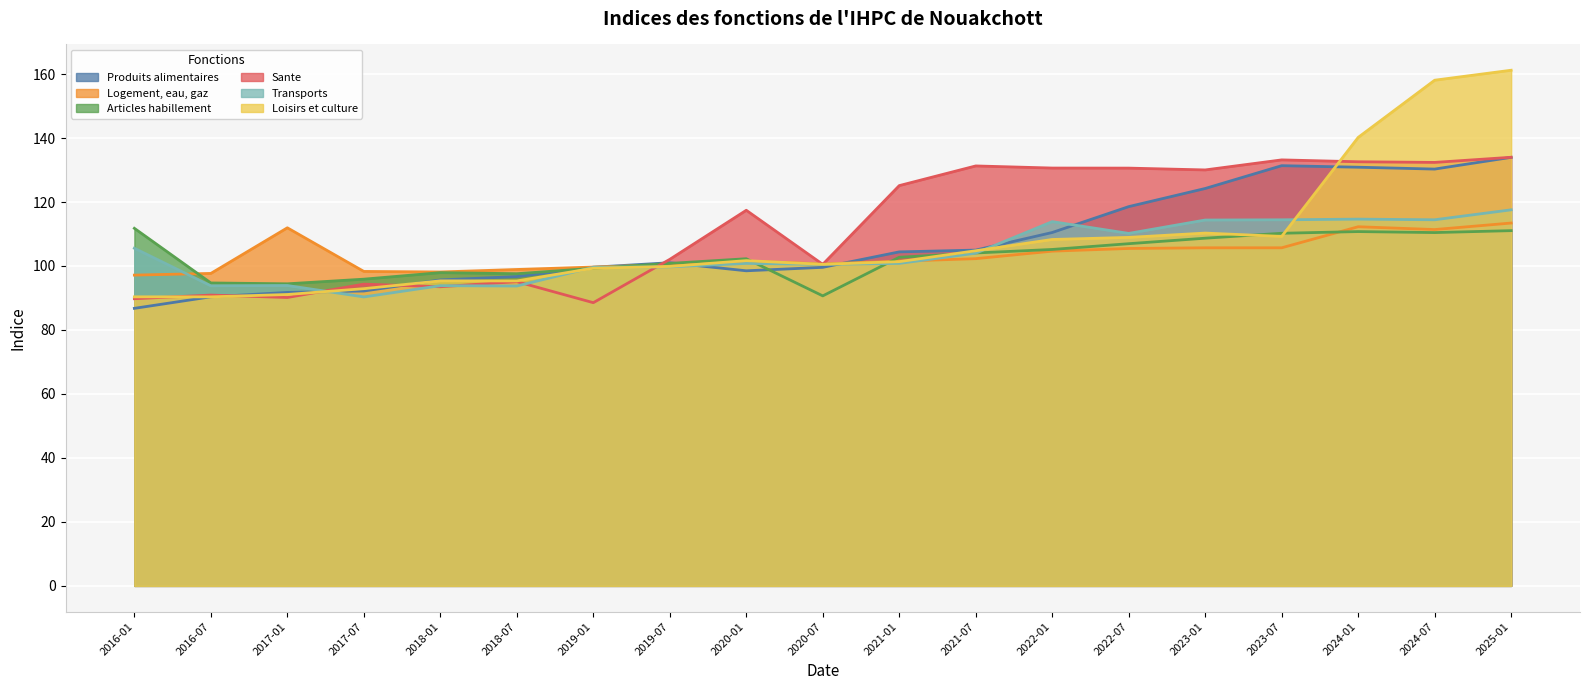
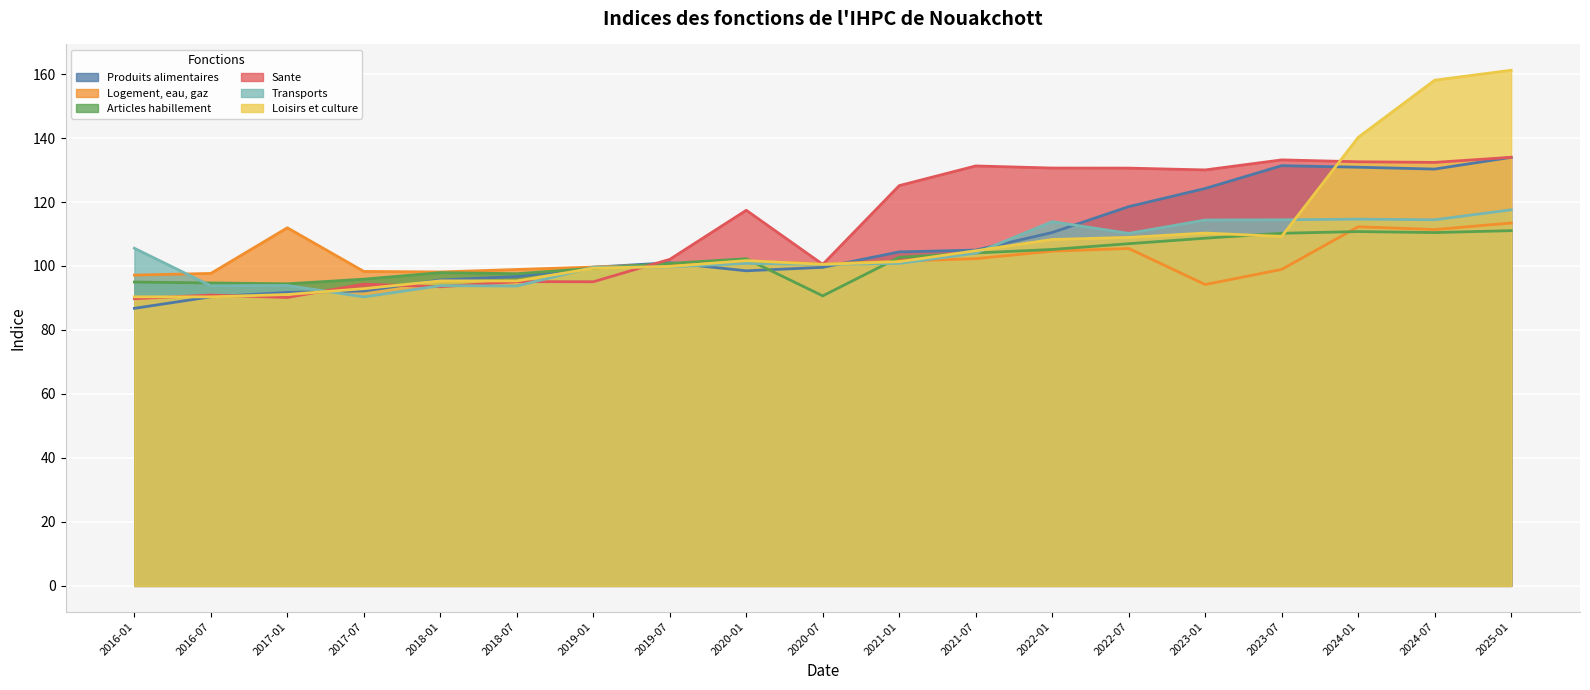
  {
    "Produits alimentaires": {
      "2016-01": 87,
      "2018-07": 97,
      "2020-01": 99,
      "2020-07": 100,
      "2021-01": 104,
      "2022-01": 110,
      "2022-07": 119,
      "2023-01": 124,
      "2023-07": 131,
      "2024-01": 131,
      "2024-07": 130
    },
    "Logement, eau, gaz": {
      "2016-01": 97,
      "2016-07": 98,
      "2017-01": 112,
      "2017-07": 98,
      "2018-07": 99,
      "2021-07": 102,
      "2022-07": 105,
-     "2023-01": 106,
-     "2023-07": 106,
+     "2023-01": 94,
+     "2023-07": 99,
      "2024-01": 112,
      "2024-07": 111,
      "2025-01": 113
    },
    "Articles habillement": {
-     "2016-01": 112,
+     "2016-01": 95,
      "2016-07": 95,
      "2017-07": 96,
      "2018-07": 98,
      "2020-07": 91,
      "2021-01": 103,
      "2022-07": 107,
      "2023-01": 109,
      "2023-07": 110,
      "2024-01": 111,
      "2024-07": 110,
      "2025-01": 111
    },
    "Sante": {
      "2017-01": 90,
      "2017-07": 94,
-     "2019-01": 89,
+     "2019-01": 95,
      "2019-07": 102,
      "2020-01": 117,
      "2021-01": 125,
      "2021-07": 131,
      "2022-01": 131,
      "2022-07": 131,
      "2023-01": 130,
      "2023-07": 133,
      "2024-01": 133,
      "2024-07": 132
    },
    "Transports": {
      "2016-01": 106,
      "2016-07": 94,
      "2017-07": 90,
      "2018-07": 94,
      "2022-01": 114,
      "2022-07": 110,
      "2023-01": 114,
      "2023-07": 114,
      "2024-01": 115,
      "2024-07": 114,
      "2025-01": 118
    },
    "Loisirs et culture": {
      "2022-01": 108,
      "2022-07": 109,
      "2023-01": 110,
      "2023-07": 109,
      "2024-01": 140,
      "2024-07": 158,
      "2025-01": 161
    }
  }
